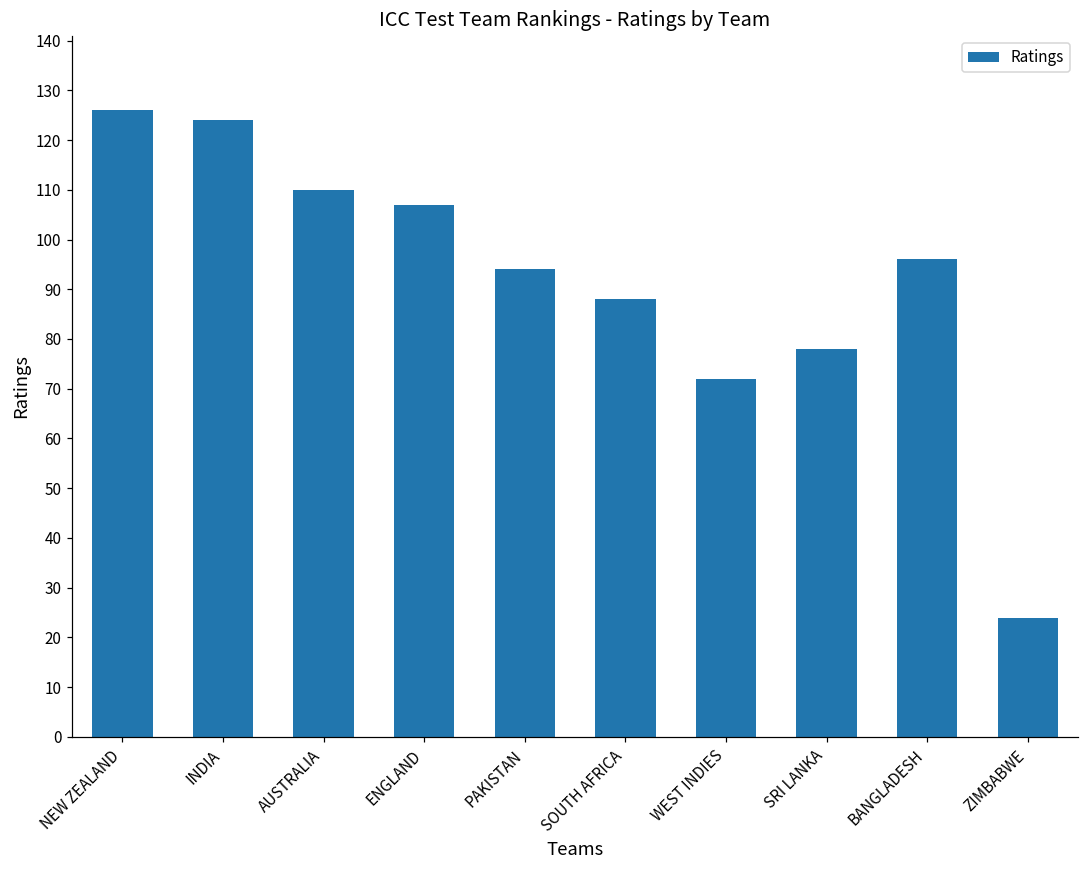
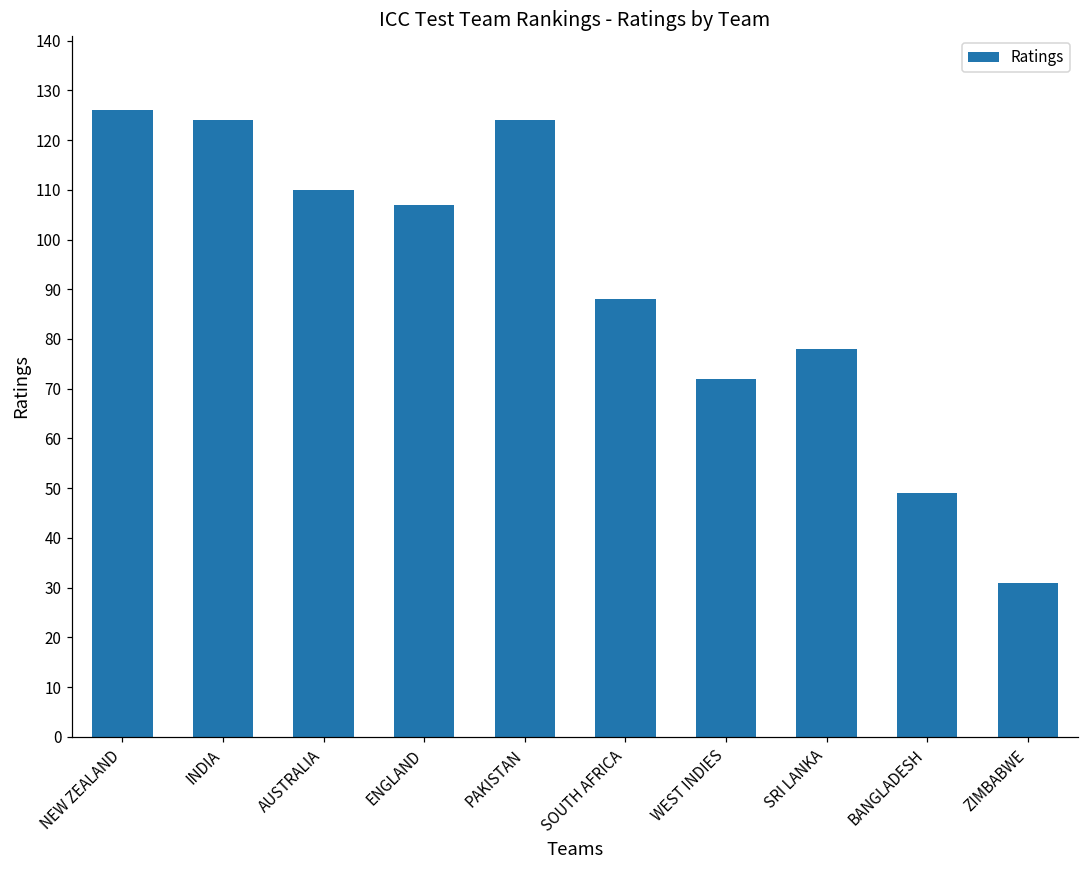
  {
    "NEW ZEALAND": 126,
    "INDIA": 124,
    "AUSTRALIA": 110,
    "ENGLAND": 107,
-   "PAKISTAN": 94,
+   "PAKISTAN": 124,
    "SOUTH AFRICA": 88,
    "WEST INDIES": 72,
    "SRI LANKA": 78,
-   "BANGLADESH": 96,
-   "ZIMBABWE": 24
+   "BANGLADESH": 49,
+   "ZIMBABWE": 31
  }
